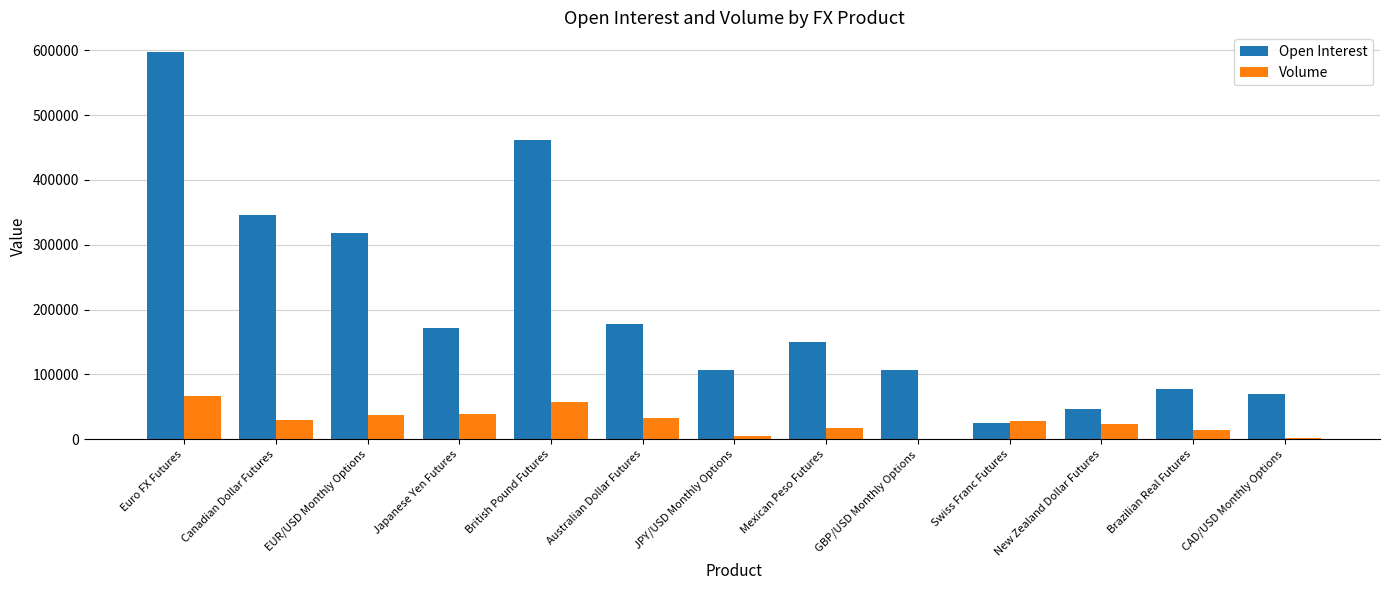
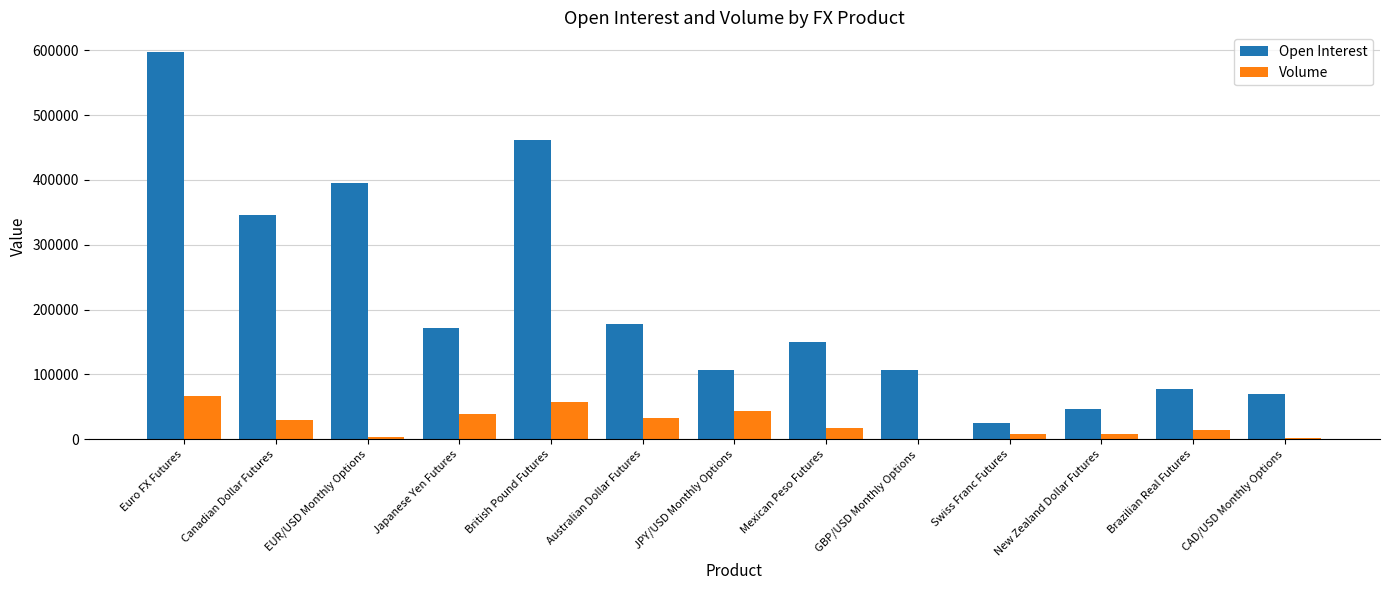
  {
    "Open Interest": {
      "Euro FX Futures": 600000,
      "Canadian Dollar Futures": 350000,
-     "EUR/USD Monthly Options": 320000,
+     "EUR/USD Monthly Options": 400000,
      "Japanese Yen Futures": 170000,
      "British Pound Futures": 460000,
      "Australian Dollar Futures": 180000,
      "JPY/USD Monthly Options": 110000,
      "Mexican Peso Futures": 150000,
      "GBP/USD Monthly Options": 110000,
      "Swiss Franc Futures": 20000,
      "New Zealand Dollar Futures": 50000,
      "Brazilian Real Futures": 80000,
      "CAD/USD Monthly Options": 70000
    },
    "Volume": {
      "Euro FX Futures": 70000,
      "Canadian Dollar Futures": 30000,
-     "EUR/USD Monthly Options": 40000,
+     "EUR/USD Monthly Options": 0,
      "Japanese Yen Futures": 40000,
      "British Pound Futures": 60000,
      "Australian Dollar Futures": 30000,
-     "JPY/USD Monthly Options": 10000,
+     "JPY/USD Monthly Options": 40000,
      "Mexican Peso Futures": 20000,
-     "Swiss Franc Futures": 30000,
-     "New Zealand Dollar Futures": 20000,
+     "Swiss Franc Futures": 10000,
+     "New Zealand Dollar Futures": 10000,
      "Brazilian Real Futures": 10000
    }
  }
